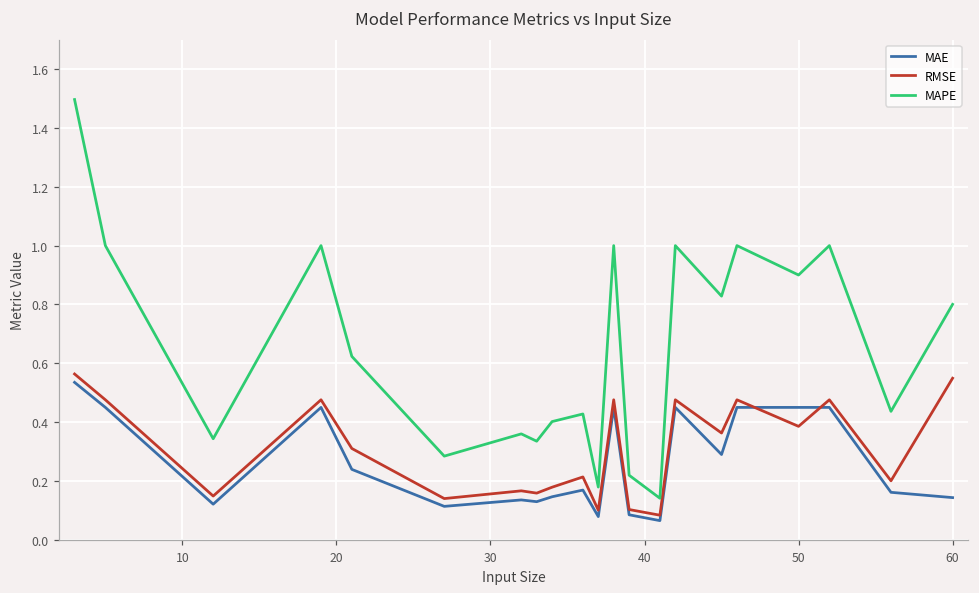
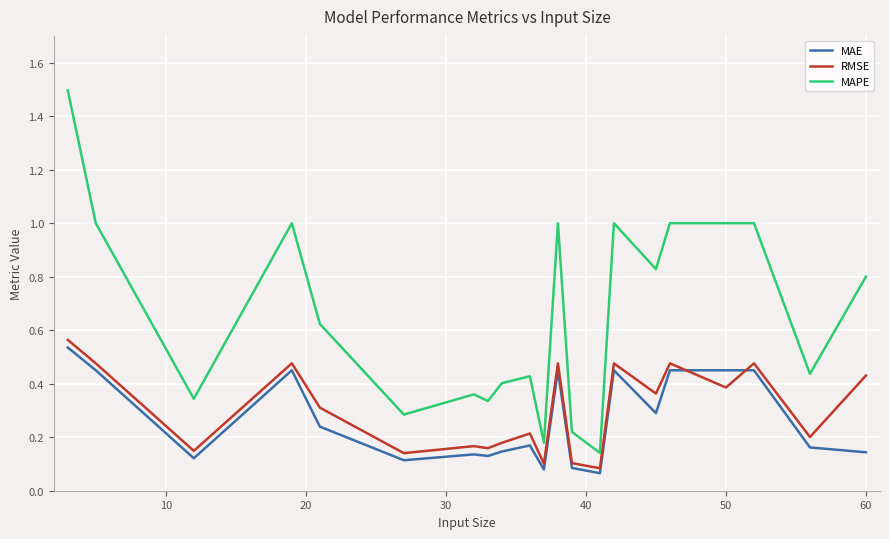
  {
    "MAE": {
      "50": 0.45,
      "60": 0.14
    },
    "RMSE": {
      "50": 0.39,
-     "60": 0.55
+     "60": 0.43
    },
    "MAPE": {
-     "50": 0.9,
+     "50": 1.0,
      "60": 0.8
    }
  }
